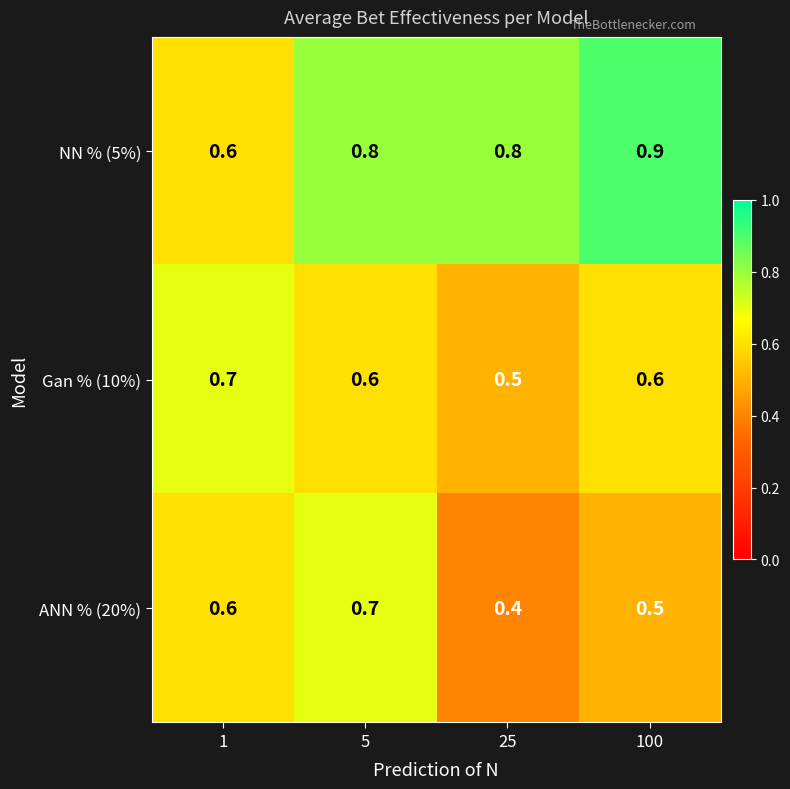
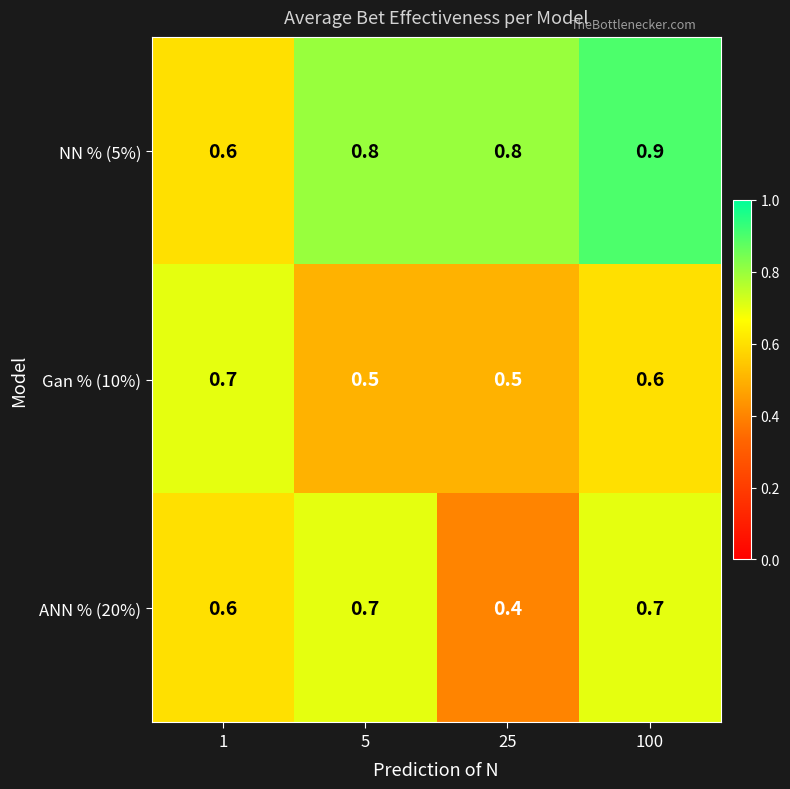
  {
    "NN % (5%)": {
      "1": 0.6,
      "5": 0.8,
      "25": 0.8,
      "100": 0.9
    },
    "Gan % (10%)": {
      "1": 0.7,
-     "5": 0.6,
+     "5": 0.5,
      "25": 0.5,
      "100": 0.6
    },
    "ANN % (20%)": {
      "1": 0.6,
      "5": 0.7,
      "25": 0.4,
-     "100": 0.5
+     "100": 0.7
    }
  }
